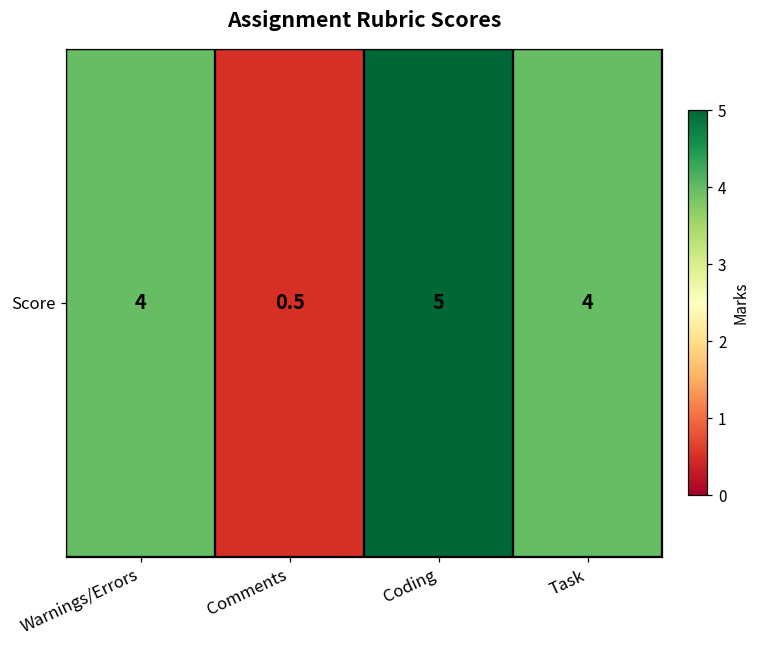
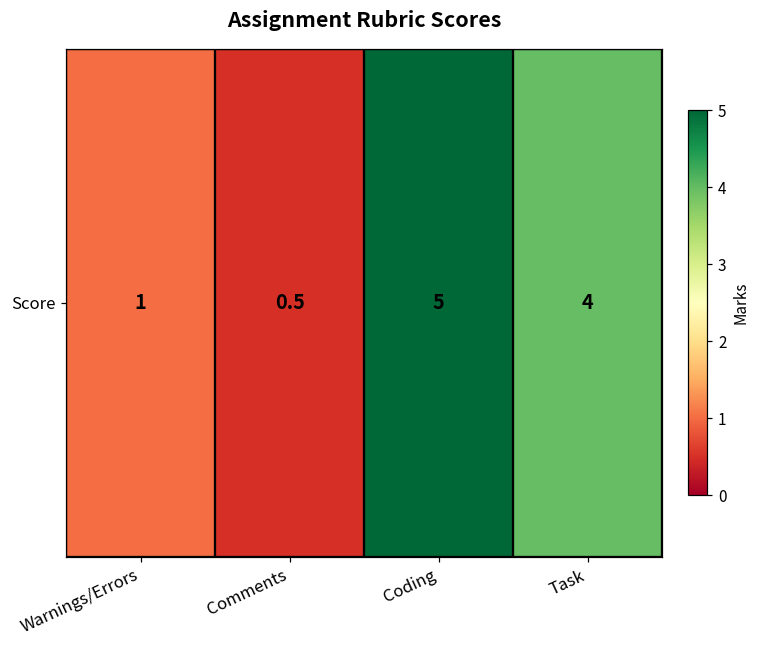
  {
    "Score": {
-     "Warnings/Errors": 4,
+     "Warnings/Errors": 1,
      "Comments": 0.5,
      "Coding": 5,
      "Task": 4
    }
  }
